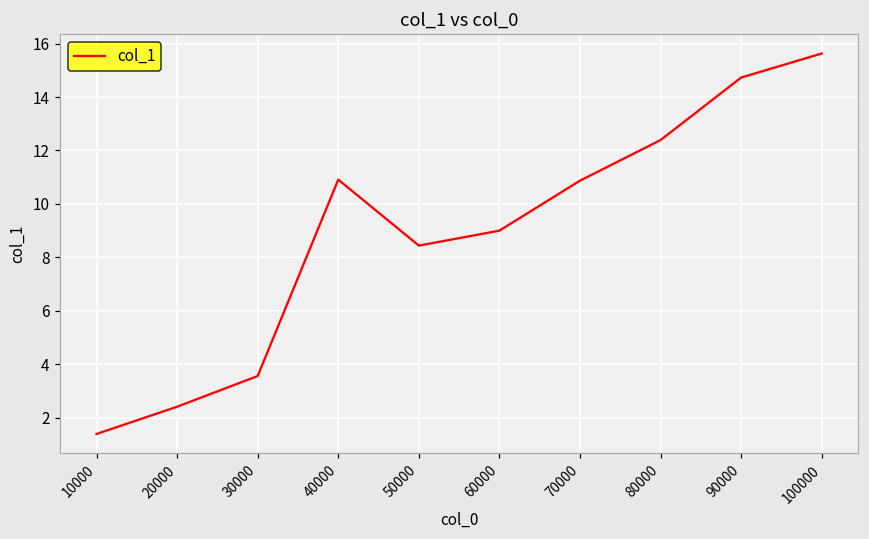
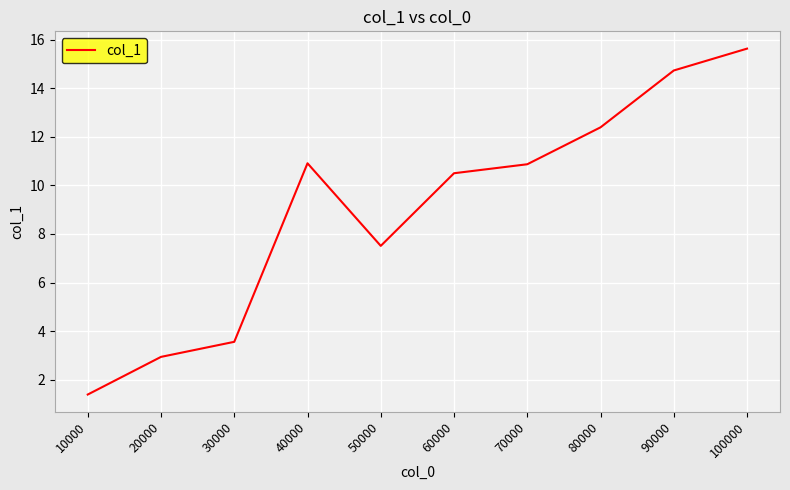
  {
    "10000": 1.4,
-   "20000": 2.4,
+   "20000": 2.9,
    "30000": 3.6,
    "40000": 10.9,
-   "50000": 8.4,
-   "60000": 9.0,
+   "50000": 7.5,
+   "60000": 10.5,
    "70000": 10.9,
    "80000": 12.4,
    "90000": 14.7,
    "100000": 15.6
  }
